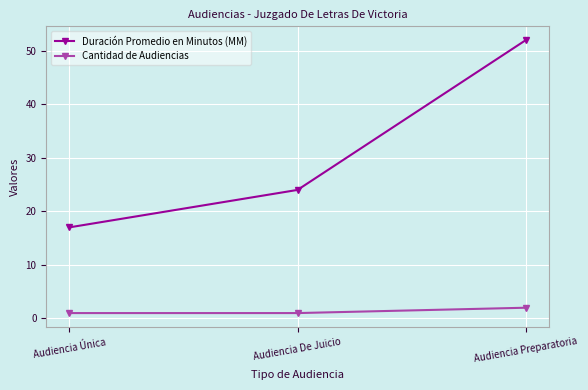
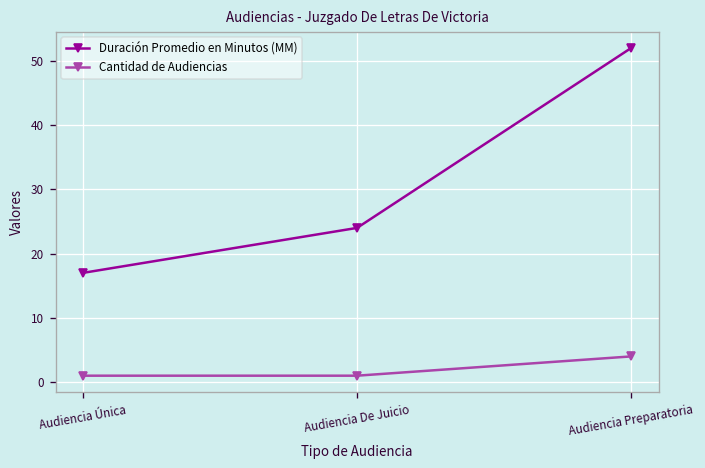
  {
    "Duración Promedio en Minutos (MM)": {
      "Audiencia Única": 17,
      "Audiencia De Juicio": 24,
      "Audiencia Preparatoria": 52
    },
    "Cantidad de Audiencias": {
      "Audiencia Única": 1,
      "Audiencia De Juicio": 1,
-     "Audiencia Preparatoria": 2
+     "Audiencia Preparatoria": 4
    }
  }
